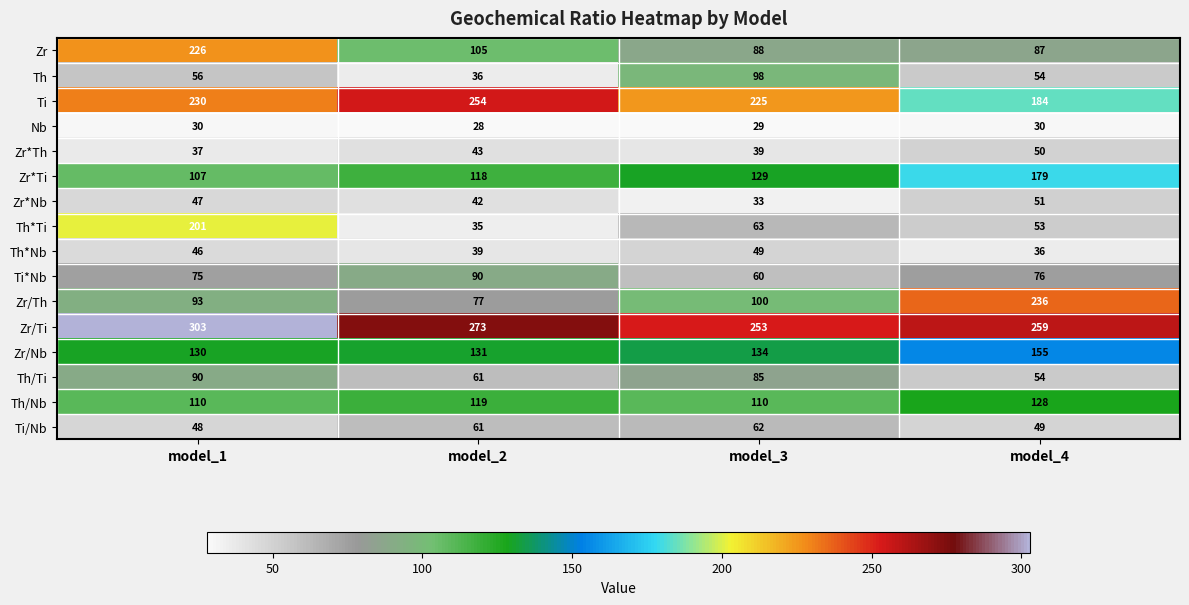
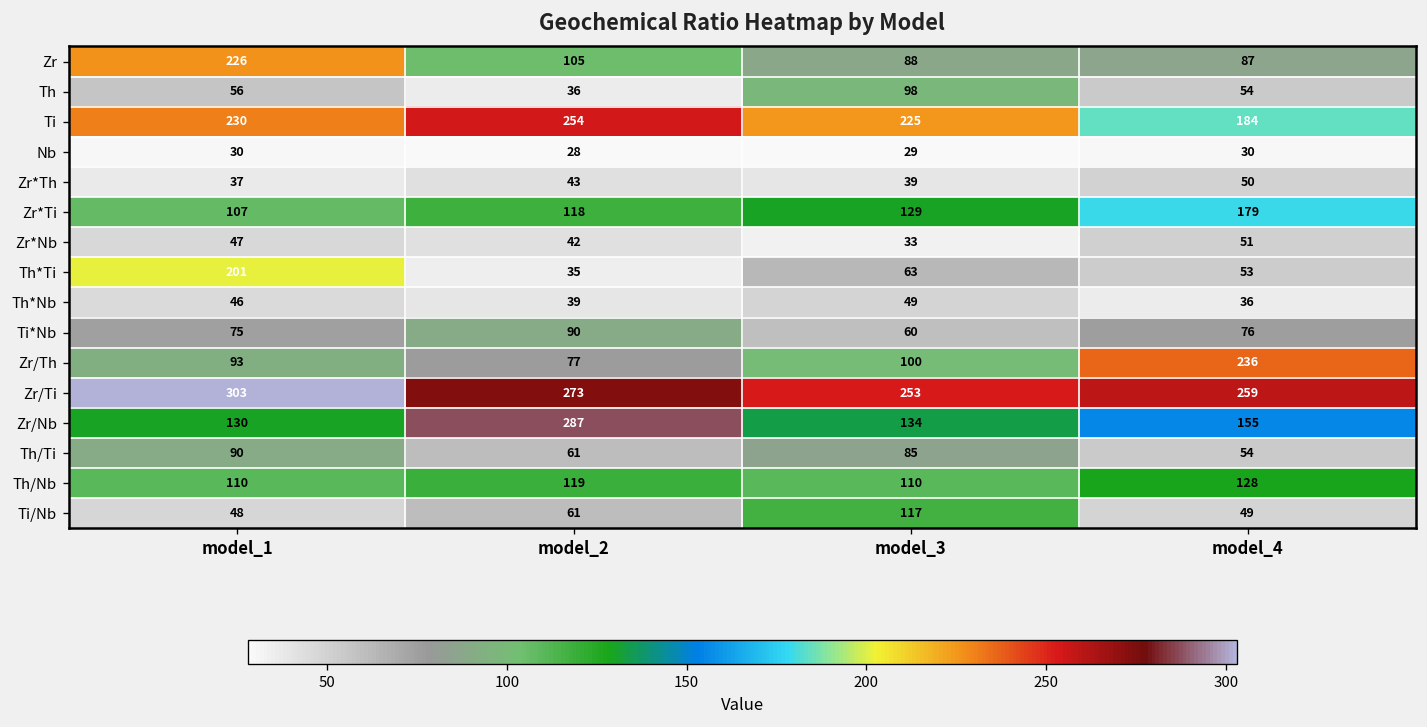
  {
    "Zr": {
      "model_1": 226,
      "model_2": 105,
      "model_3": 88,
      "model_4": 87
    },
    "Th": {
      "model_1": 56,
      "model_2": 36,
      "model_3": 98,
      "model_4": 54
    },
    "Ti": {
      "model_1": 230,
      "model_2": 254,
      "model_3": 225,
      "model_4": 184
    },
    "Nb": {
      "model_1": 30,
      "model_2": 28,
      "model_3": 29,
      "model_4": 30
    },
    "Zr*Th": {
      "model_1": 37,
      "model_2": 43,
      "model_3": 39,
      "model_4": 50
    },
    "Zr*Ti": {
      "model_1": 107,
      "model_2": 118,
      "model_3": 129,
      "model_4": 179
    },
    "Zr*Nb": {
      "model_1": 47,
      "model_2": 42,
      "model_3": 33,
      "model_4": 51
    },
    "Th*Ti": {
      "model_1": 201,
      "model_2": 35,
      "model_3": 63,
      "model_4": 53
    },
    "Th*Nb": {
      "model_1": 46,
      "model_2": 39,
      "model_3": 49,
      "model_4": 36
    },
    "Ti*Nb": {
      "model_1": 75,
      "model_2": 90,
      "model_3": 60,
      "model_4": 76
    },
    "Zr/Th": {
      "model_1": 93,
      "model_2": 77,
      "model_3": 100,
      "model_4": 236
    },
    "Zr/Ti": {
      "model_1": 303,
      "model_2": 273,
      "model_3": 253,
      "model_4": 259
    },
    "Zr/Nb": {
      "model_1": 130,
-     "model_2": 131,
+     "model_2": 287,
      "model_3": 134,
      "model_4": 155
    },
    "Th/Ti": {
      "model_1": 90,
      "model_2": 61,
      "model_3": 85,
      "model_4": 54
    },
    "Th/Nb": {
      "model_1": 110,
      "model_2": 119,
      "model_3": 110,
      "model_4": 128
    },
    "Ti/Nb": {
      "model_1": 48,
      "model_2": 61,
-     "model_3": 62,
+     "model_3": 117,
      "model_4": 49
    }
  }
